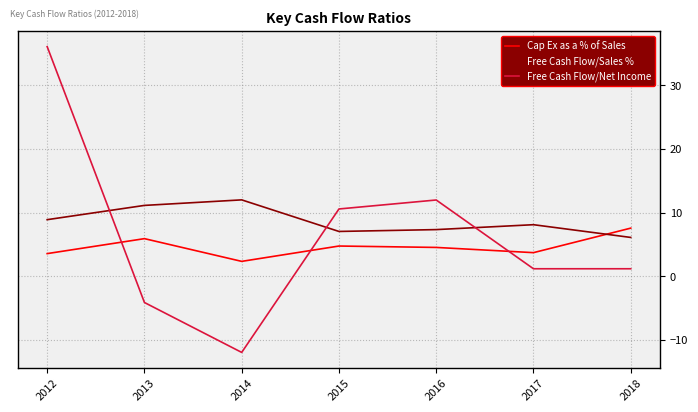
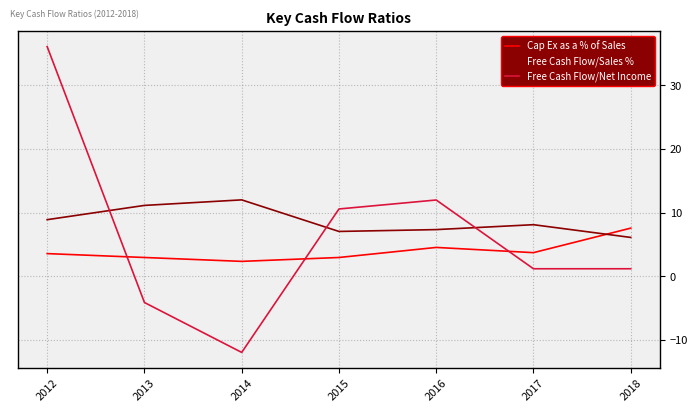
  {
    "Cap Ex as a % of Sales": {
      "2012": 4,
-     "2013": 6,
+     "2013": 3,
      "2014": 2,
-     "2015": 5,
+     "2015": 3,
      "2016": 5,
      "2017": 4,
      "2018": 8
    },
    "Free Cash Flow/Sales %": {
      "2012": 9,
      "2013": 11,
      "2014": 12,
      "2015": 7,
      "2016": 7,
      "2017": 8,
      "2018": 6
    },
    "Free Cash Flow/Net Income": {
      "2012": 36,
      "2013": -4,
      "2014": -12,
      "2015": 11,
      "2016": 12,
      "2017": 1,
      "2018": 1
    }
  }
